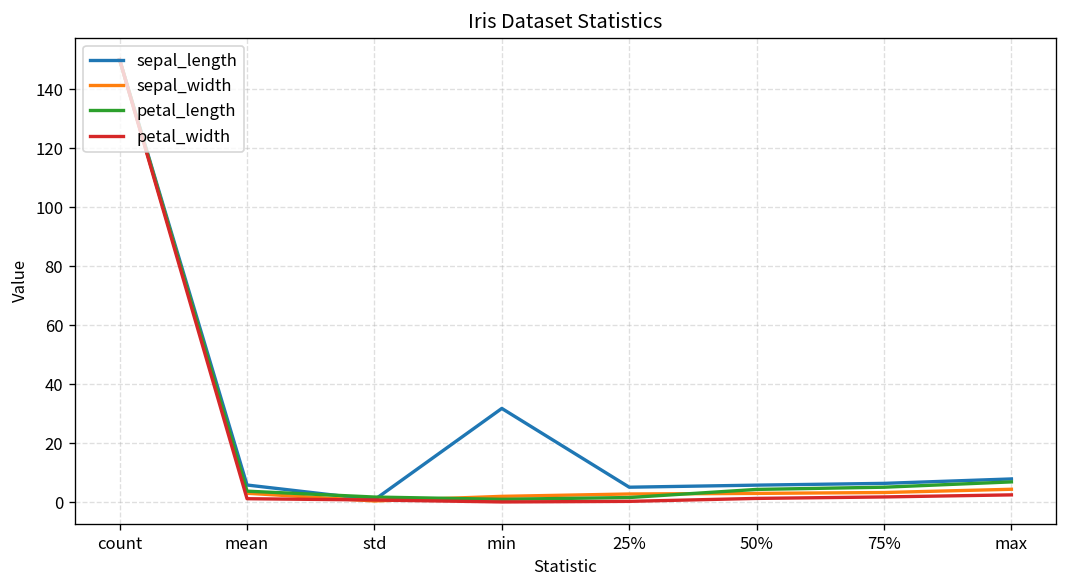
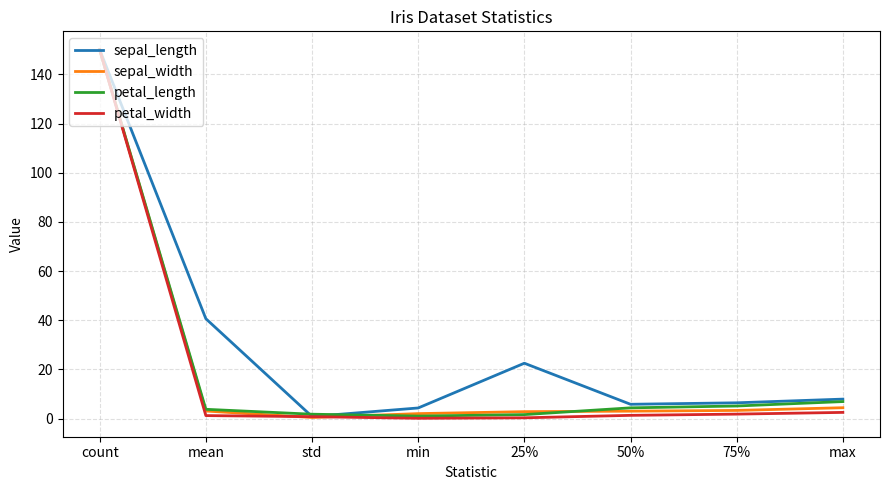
  {
    "sepal_length": {
-     "mean": 6,
-     "min": 32,
-     "25%": 5,
+     "mean": 41,
+     "min": 4,
+     "25%": 23,
      "50%": 6,
      "75%": 6
    },
    "sepal_width": {
      "25%": 3,
      "50%": 3,
      "75%": 3,
      "max": 4
    },
    "petal_length": {
      "25%": 2,
      "50%": 4,
      "75%": 5
    },
    "petal_width": {
      "mean": 1,
      "25%": 0,
      "50%": 1,
      "75%": 2,
      "max": 3
    }
  }
